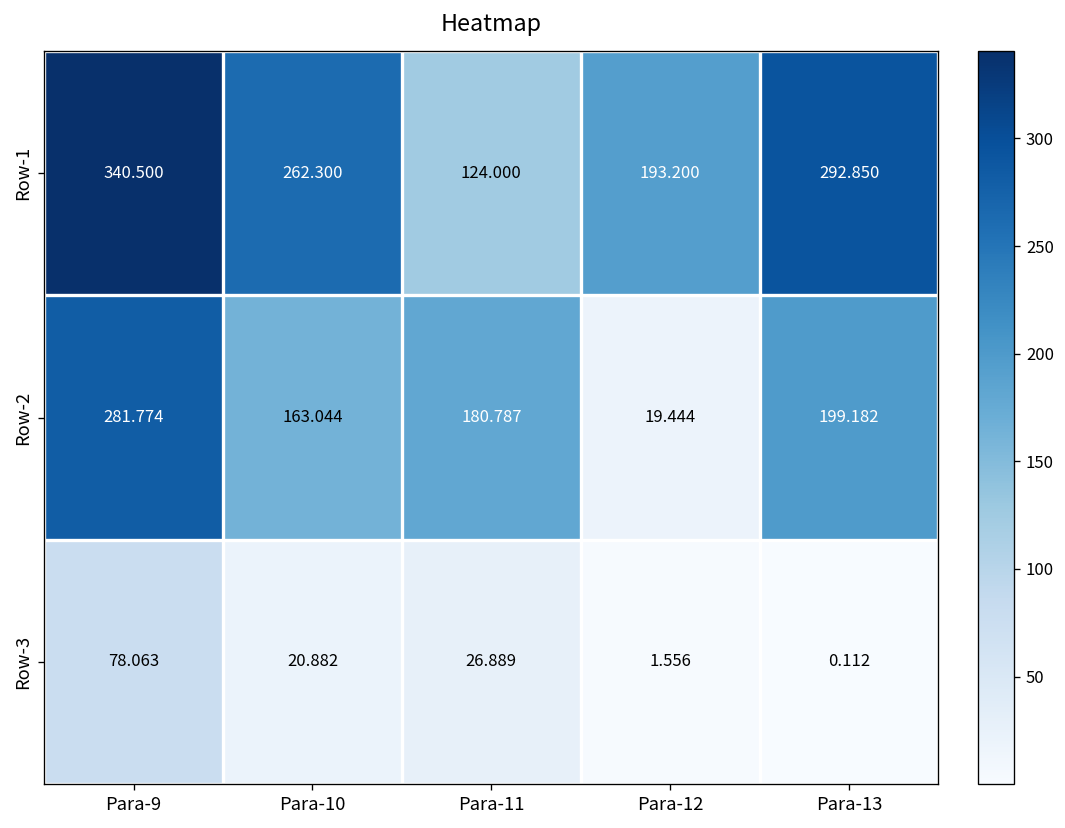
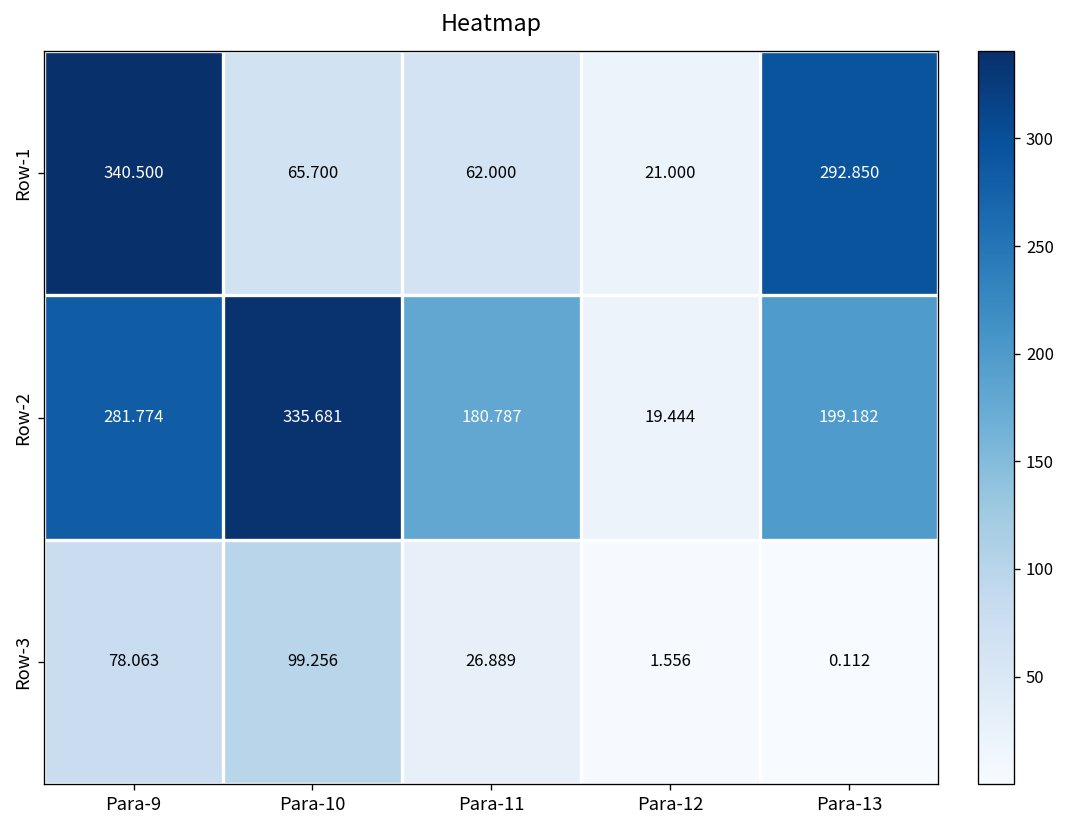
  {
    "Row-1": {
      "Para-9": 340.500,
-     "Para-10": 262.300,
-     "Para-11": 124.000,
-     "Para-12": 193.200,
+     "Para-10": 65.700,
+     "Para-11": 62.000,
+     "Para-12": 21.000,
      "Para-13": 292.850
    },
    "Row-2": {
      "Para-9": 281.774,
-     "Para-10": 163.044,
+     "Para-10": 335.681,
      "Para-11": 180.787,
      "Para-12": 19.444,
      "Para-13": 199.182
    },
    "Row-3": {
      "Para-9": 78.063,
-     "Para-10": 20.882,
+     "Para-10": 99.256,
      "Para-11": 26.889,
      "Para-12": 1.556,
      "Para-13": 0.112
    }
  }
